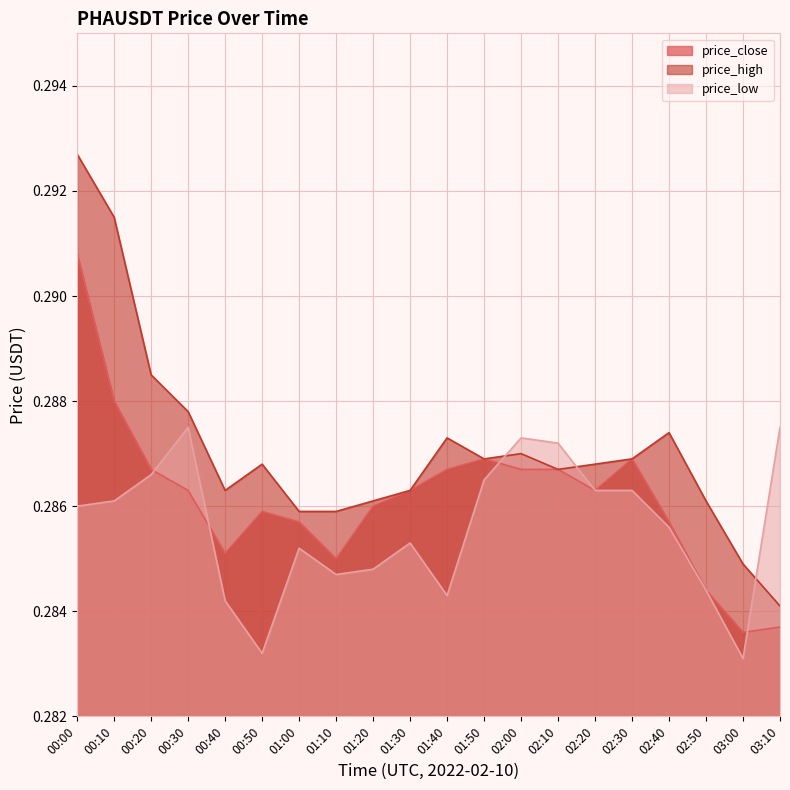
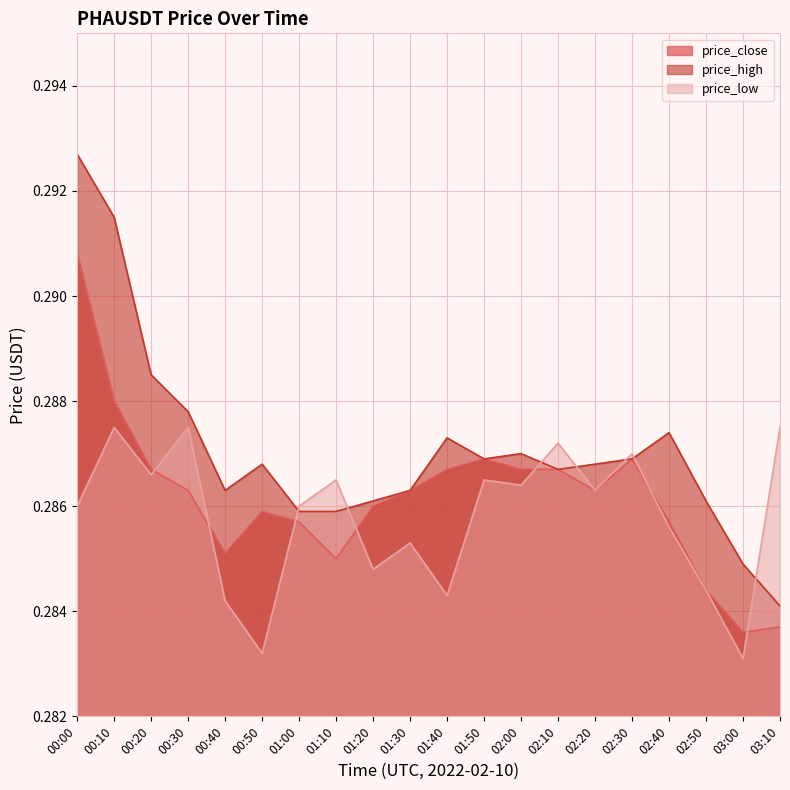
  {
    "price_low": {
      "00:00": 0.2860,
-     "00:10": 0.2861,
+     "00:10": 0.2875,
      "00:20": 0.2866,
      "00:30": 0.2875,
      "00:40": 0.2842,
      "00:50": 0.2832,
-     "01:00": 0.2852,
-     "01:10": 0.2847,
+     "01:00": 0.2860,
+     "01:10": 0.2865,
      "01:20": 0.2848,
      "01:30": 0.2853,
      "01:40": 0.2843,
      "01:50": 0.2865,
-     "02:00": 0.2873,
+     "02:00": 0.2864,
      "02:10": 0.2872,
-     "02:30": 0.2863,
+     "02:30": 0.2870,
      "02:40": 0.2856,
      "03:00": 0.2831,
      "03:10": 0.2875
    }
  }
